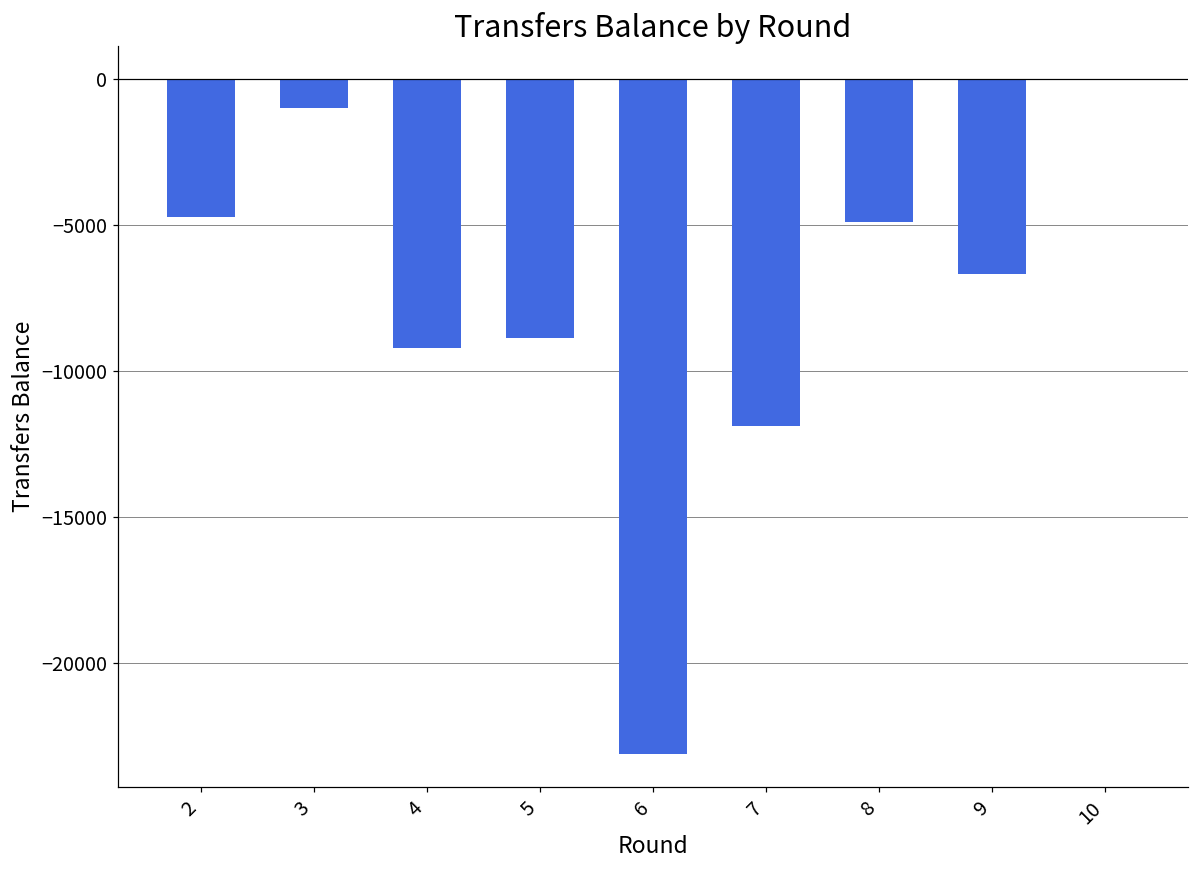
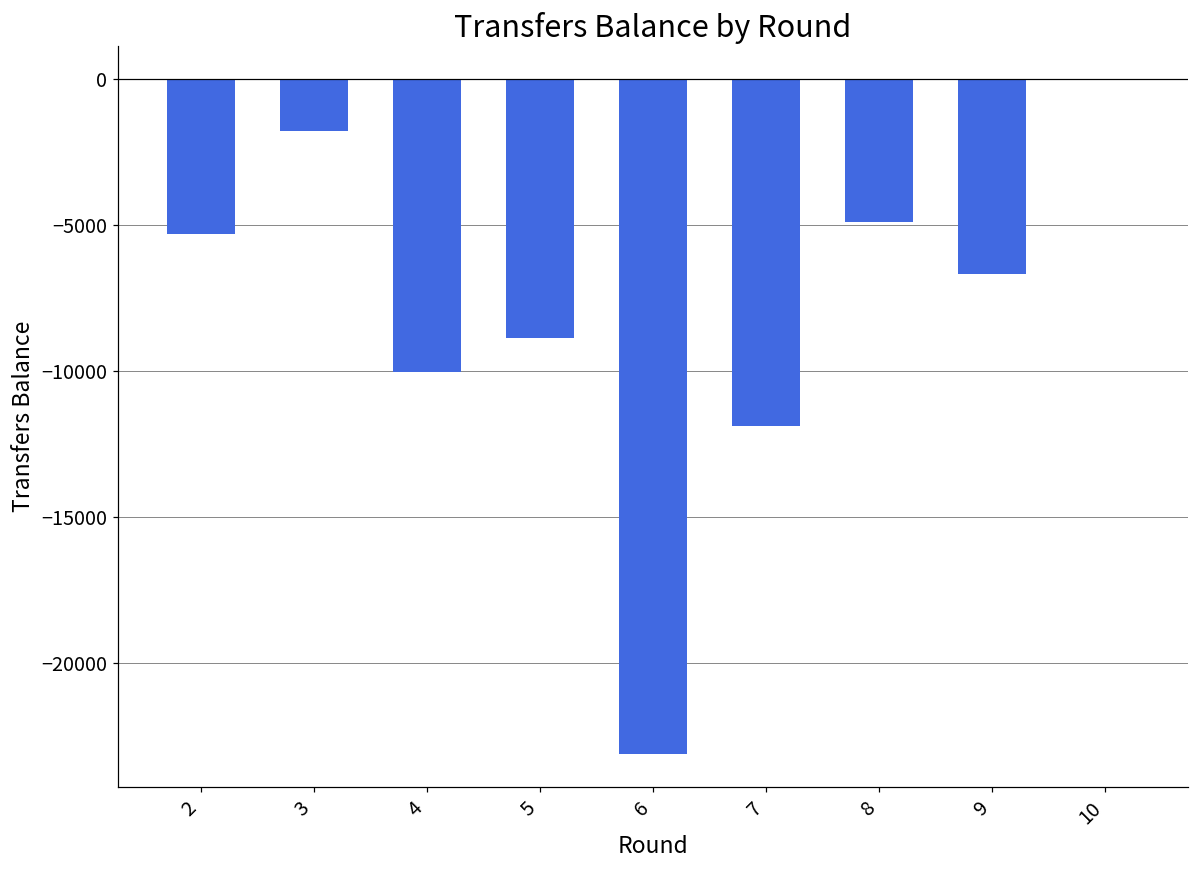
  {
-   "2": -4700,
-   "3": -1000,
-   "4": -9200,
+   "2": -5300,
+   "3": -1800,
+   "4": -10000,
    "5": -8900,
    "6": -23100,
    "7": -11900,
    "8": -4900,
    "9": -6700
  }
